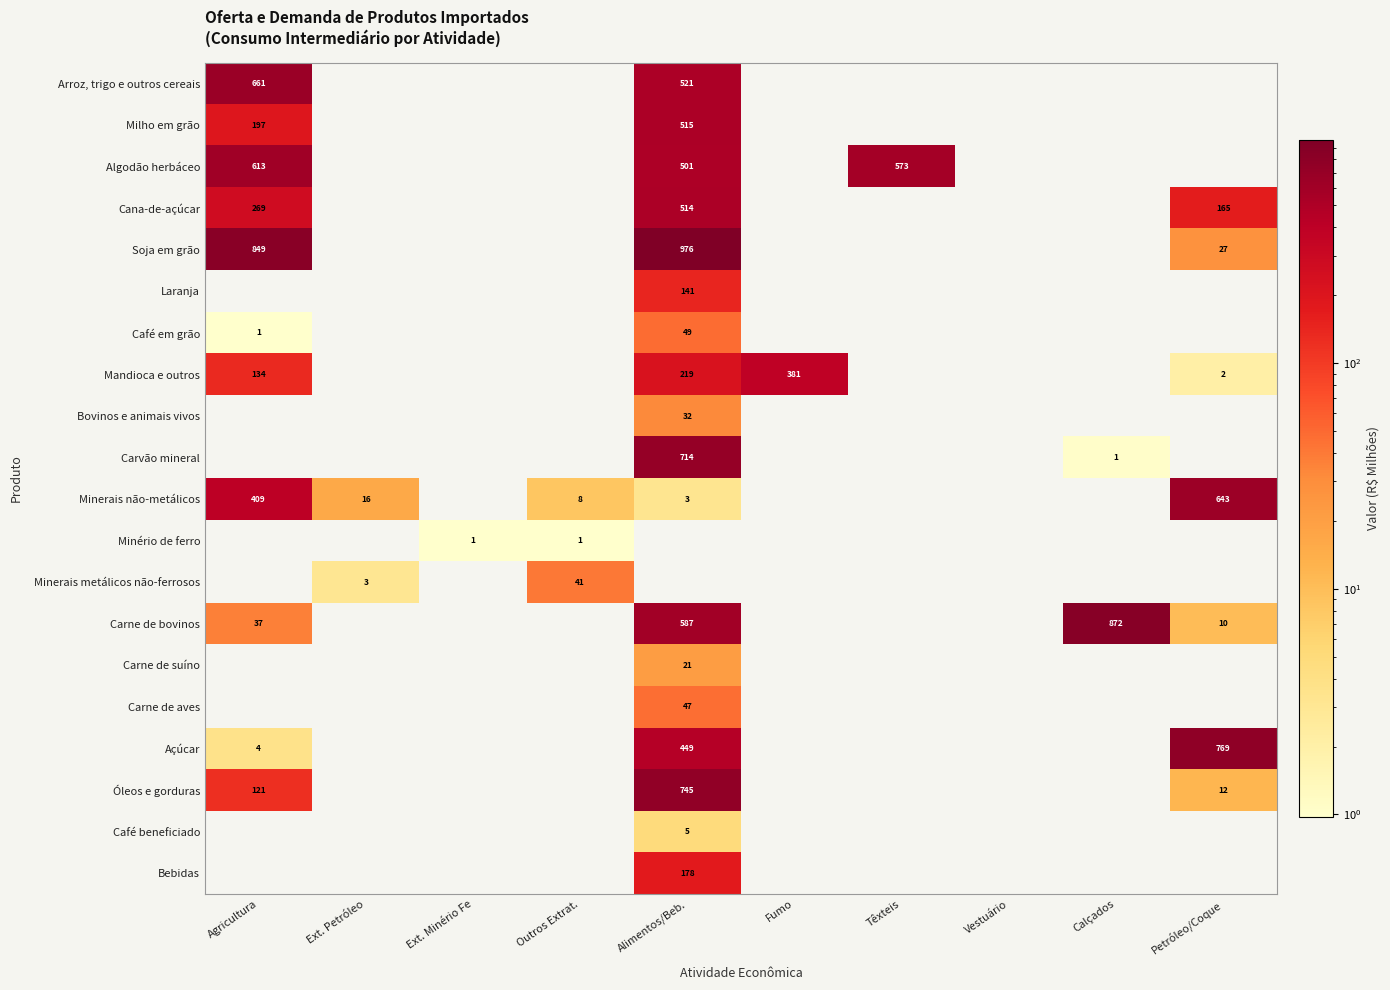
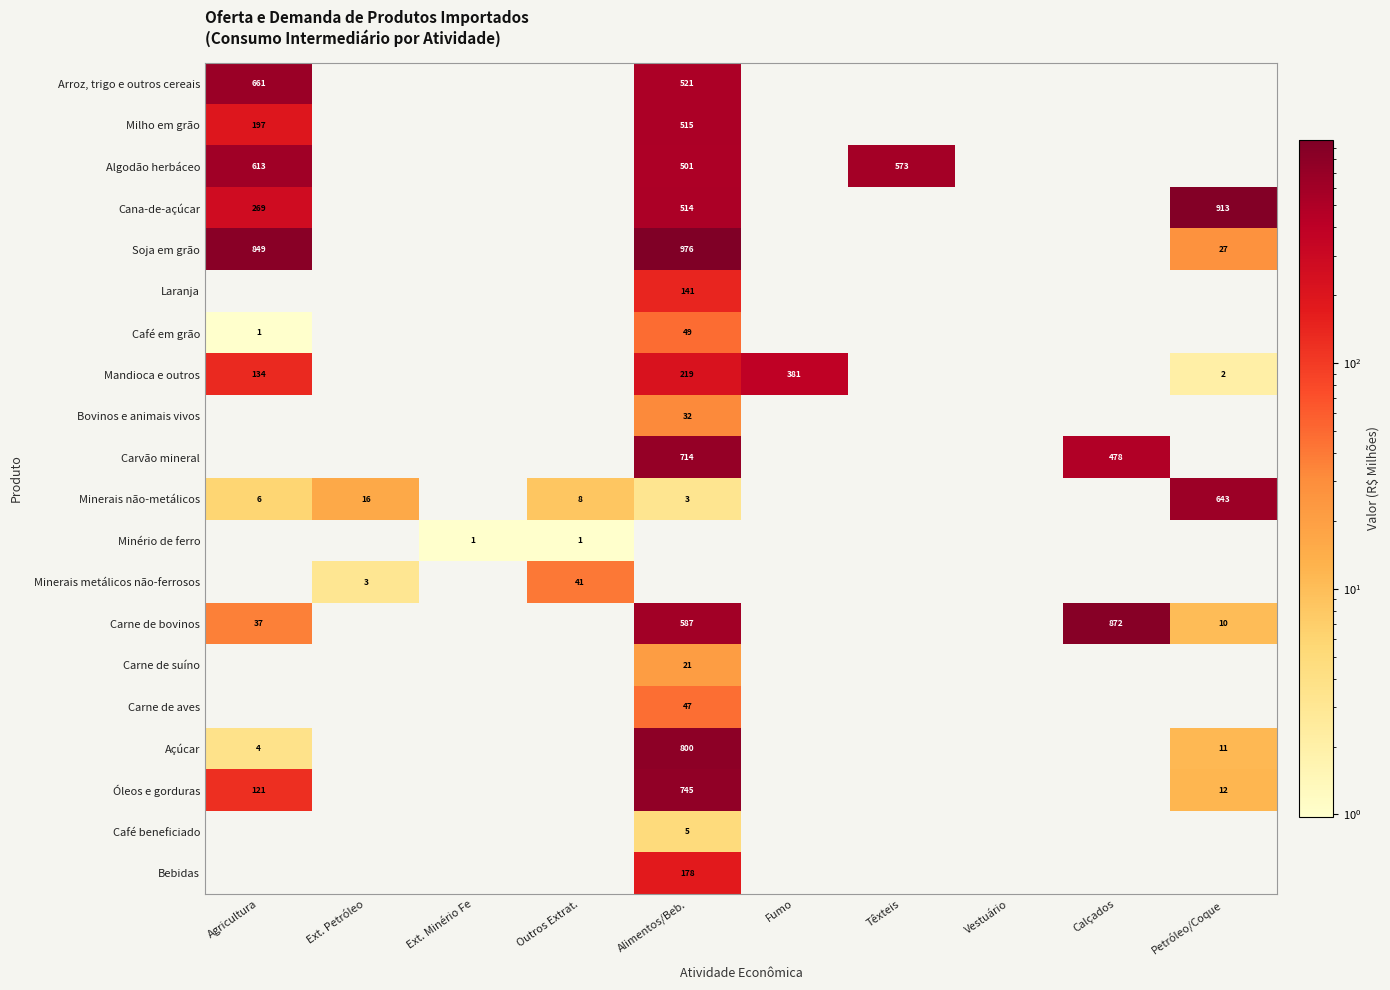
  {
    "Arroz, trigo e outros cereais": {
      "Agricultura": 661,
      "Alimentos/Beb.": 521
    },
    "Milho em grão": {
      "Agricultura": 197,
      "Alimentos/Beb.": 515
    },
    "Algodão herbáceo": {
      "Agricultura": 613,
      "Alimentos/Beb.": 501,
      "Têxteis": 573
    },
    "Cana-de-açúcar": {
      "Agricultura": 269,
      "Alimentos/Beb.": 514,
-     "Petróleo/Coque": 165
+     "Petróleo/Coque": 913
    },
    "Soja em grão": {
      "Agricultura": 849,
      "Alimentos/Beb.": 976,
      "Petróleo/Coque": 27
    },
    "Laranja": {
      "Alimentos/Beb.": 141
    },
    "Café em grão": {
      "Agricultura": 1,
      "Alimentos/Beb.": 49
    },
    "Mandioca e outros": {
      "Agricultura": 134,
      "Alimentos/Beb.": 219,
      "Fumo": 381,
      "Petróleo/Coque": 2
    },
    "Bovinos e animais vivos": {
      "Alimentos/Beb.": 32
    },
    "Carvão mineral": {
      "Alimentos/Beb.": 714,
-     "Calçados": 1
+     "Calçados": 478
    },
    "Minerais não-metálicos": {
-     "Agricultura": 409,
+     "Agricultura": 6,
      "Ext. Petróleo": 16,
      "Outros Extrat.": 8,
      "Alimentos/Beb.": 3,
      "Petróleo/Coque": 643
    },
    "Minério de ferro": {
      "Ext. Minério Fe": 1,
      "Outros Extrat.": 1
    },
    "Minerais metálicos não-ferrosos": {
      "Ext. Petróleo": 3,
      "Outros Extrat.": 41
    },
    "Carne de bovinos": {
      "Agricultura": 37,
      "Alimentos/Beb.": 587,
      "Calçados": 872,
      "Petróleo/Coque": 10
    },
    "Carne de suíno": {
      "Alimentos/Beb.": 21
    },
    "Carne de aves": {
      "Alimentos/Beb.": 47
    },
    "Açúcar": {
      "Agricultura": 4,
-     "Alimentos/Beb.": 449,
-     "Petróleo/Coque": 769
+     "Alimentos/Beb.": 800,
+     "Petróleo/Coque": 11
    },
    "Óleos e gorduras": {
      "Agricultura": 121,
      "Alimentos/Beb.": 745,
      "Petróleo/Coque": 12
    },
    "Café beneficiado": {
      "Alimentos/Beb.": 5
    },
    "Bebidas": {
      "Alimentos/Beb.": 178
    }
  }
